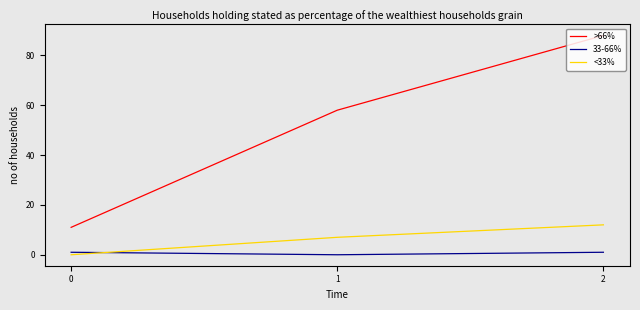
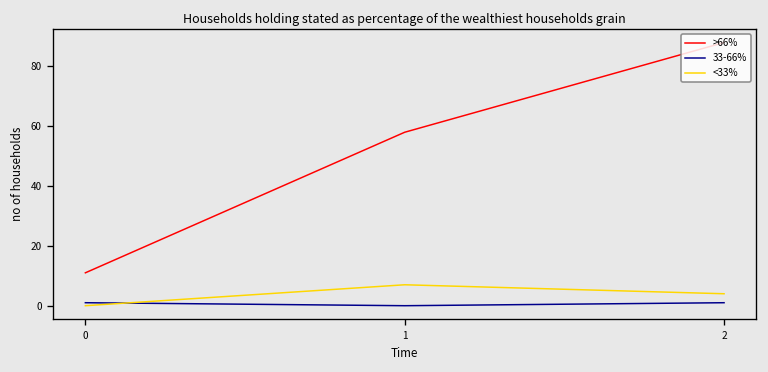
  {
    ">66%": {
      "0": 11,
      "1": 58
    },
    "33-66%": {
      "1": 0,
      "2": 1
    },
    "<33%": {
      "1": 7,
-     "2": 12
+     "2": 4
    }
  }
